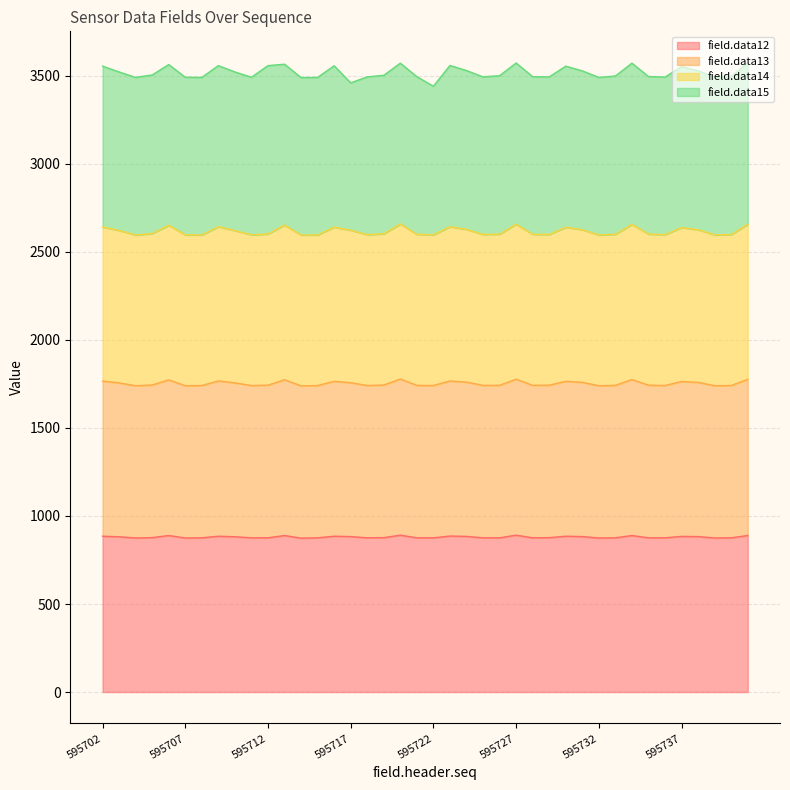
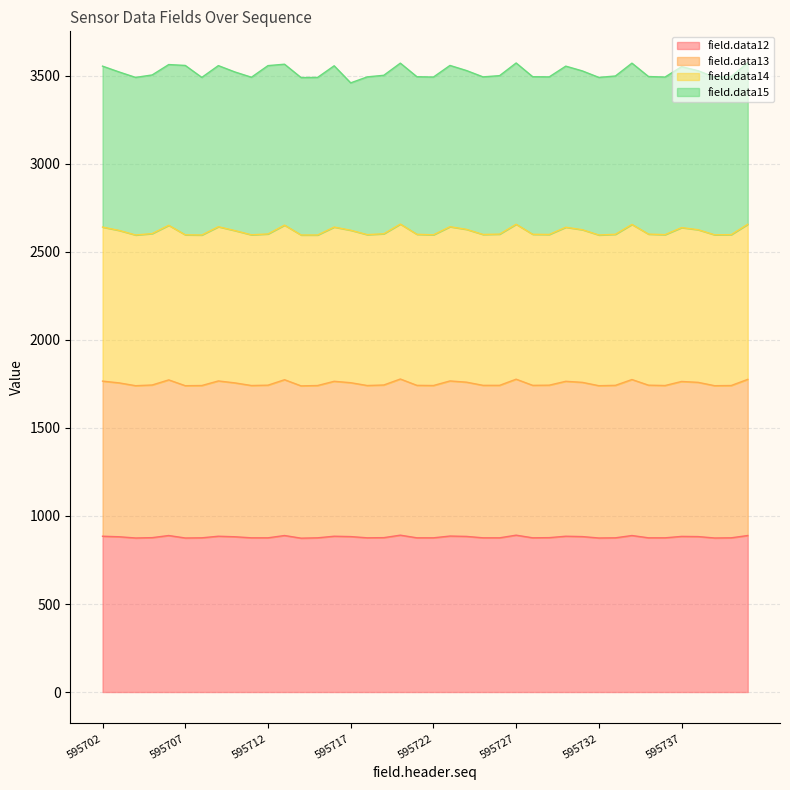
  {
    "field.data15": {
      "595702": 910,
-     "595707": 900,
+     "595707": 960,
      "595712": 960,
      "595717": 840,
-     "595722": 840,
+     "595722": 900,
      "595727": 920,
      "595732": 900
    }
  }
